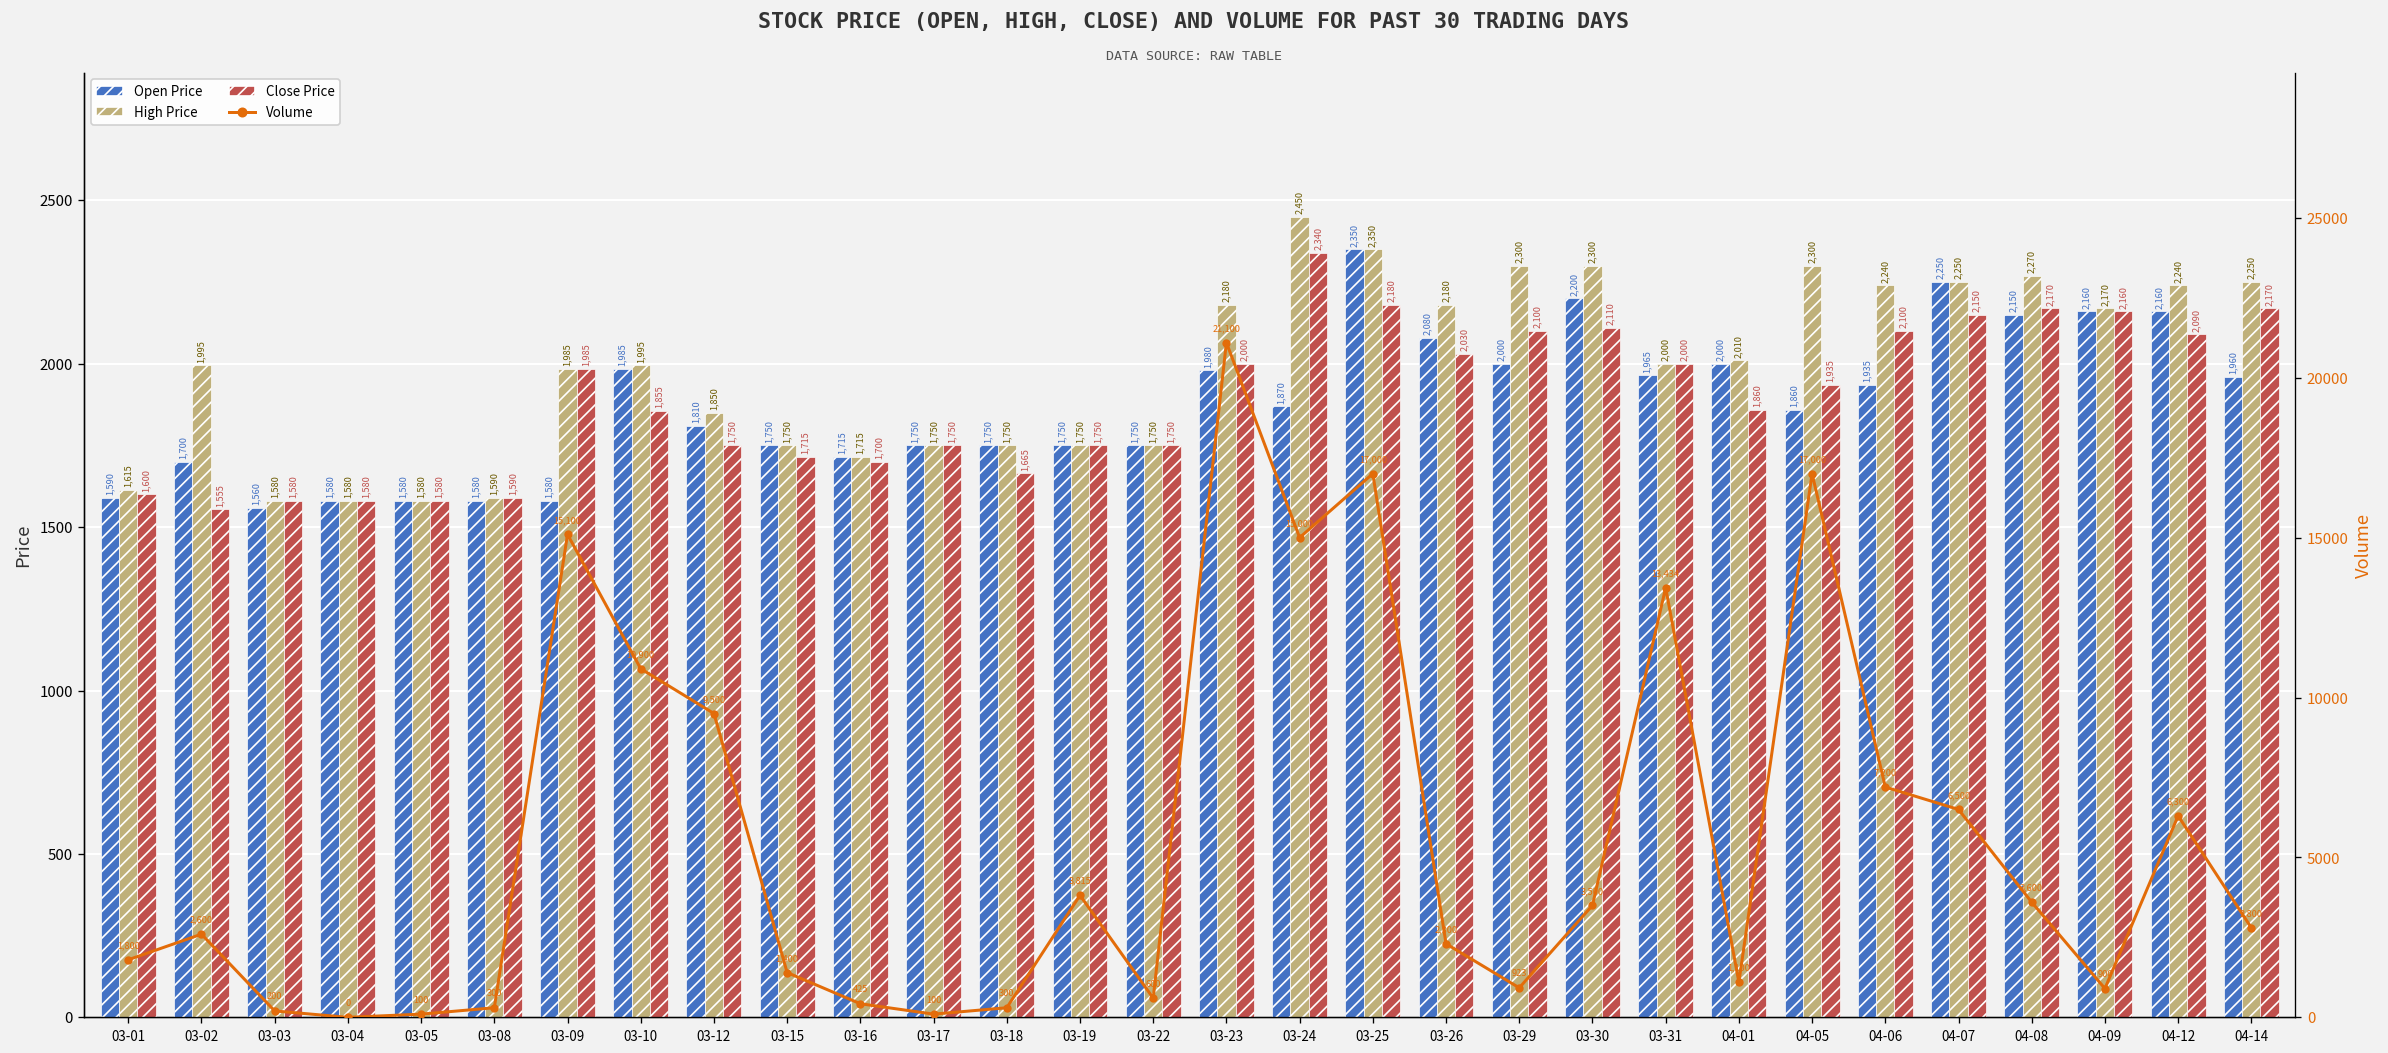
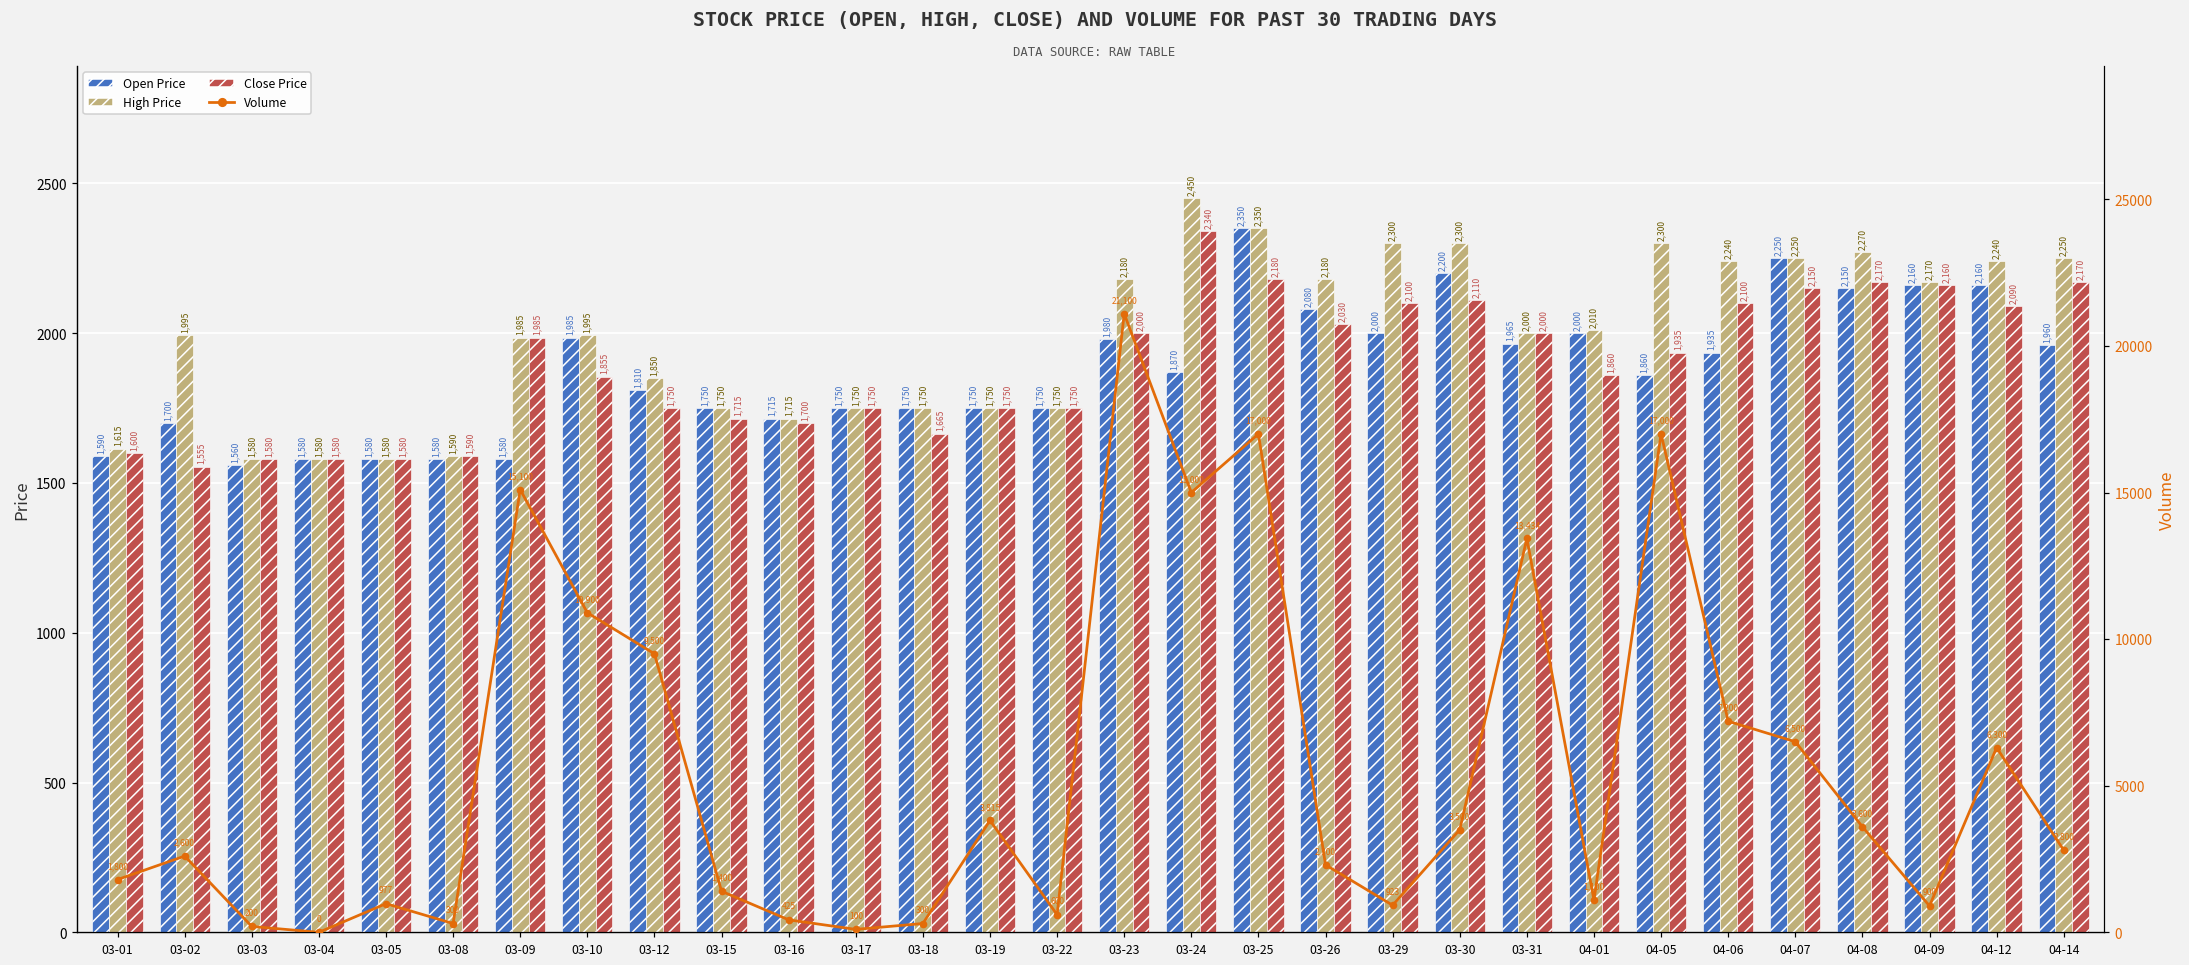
  {
    "Volume": {
      "03-01": "1,800",
      "03-02": "2,600",
      "03-03": "200",
      "03-04": "0",
-     "03-05": "100",
+     "03-05": "977",
      "03-08": "300",
      "03-09": "15,100",
      "03-10": "10,900",
      "03-12": "9,500",
      "03-15": "1,400",
      "03-16": "425",
      "03-17": "100",
      "03-18": "300",
      "03-19": "3,815",
      "03-22": "600",
      "03-23": "21,100",
      "03-24": "15,000",
      "03-25": "17,000",
      "03-26": "2,300",
      "03-29": "923",
      "03-30": "3,500",
      "03-31": "13,434",
      "04-01": "1,100",
      "04-05": "17,000",
      "04-06": "7,200",
      "04-07": "6,500",
      "04-08": "3,600",
      "04-09": "900",
      "04-12": "6,300",
      "04-14": "2,800"
    }
  }
